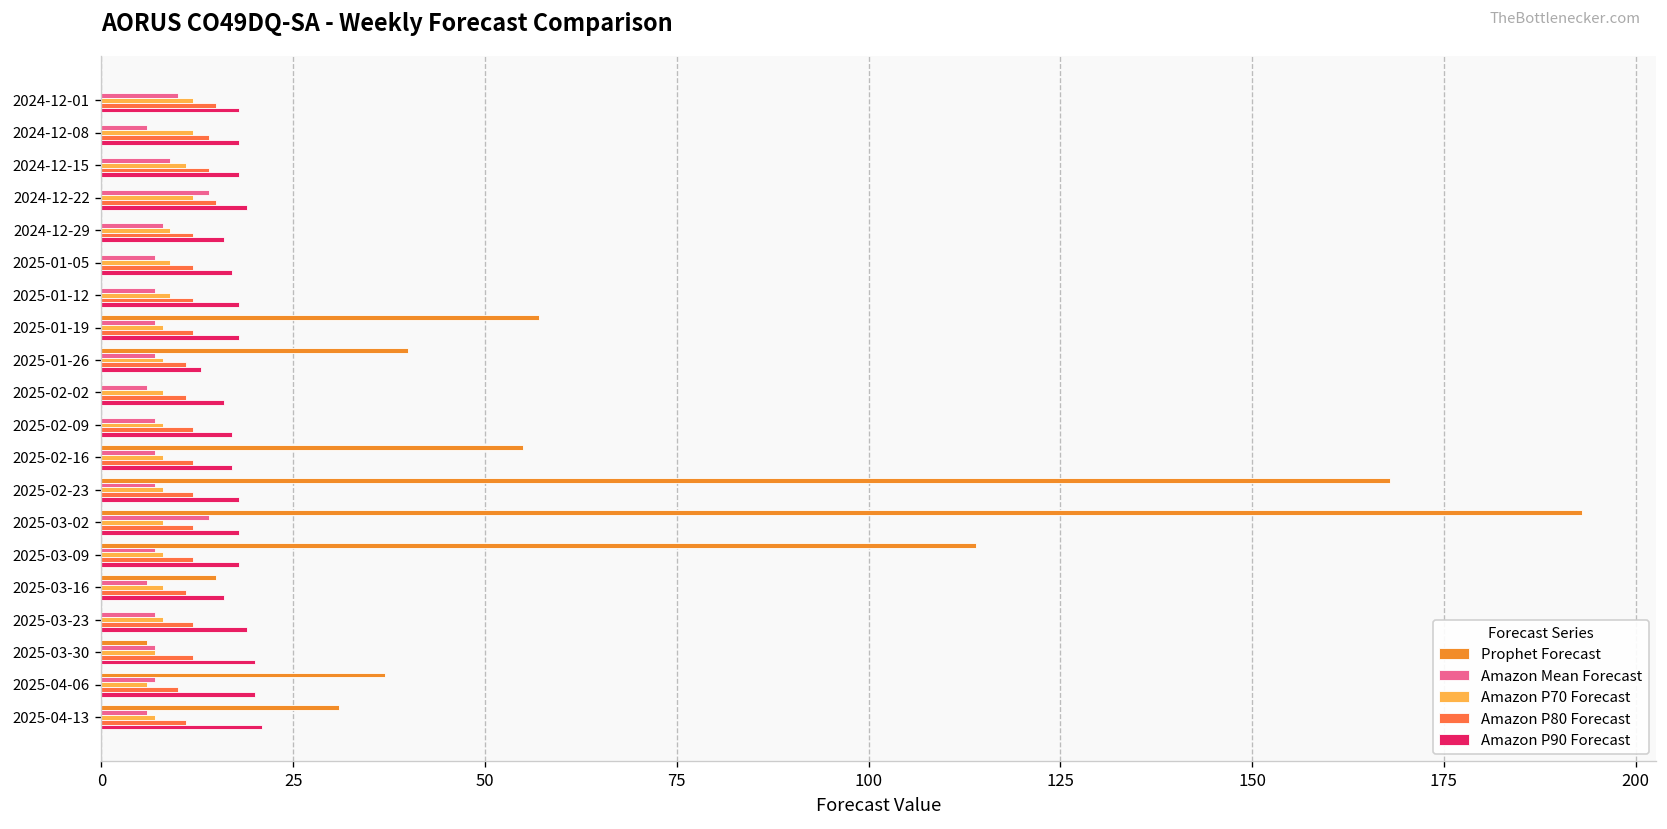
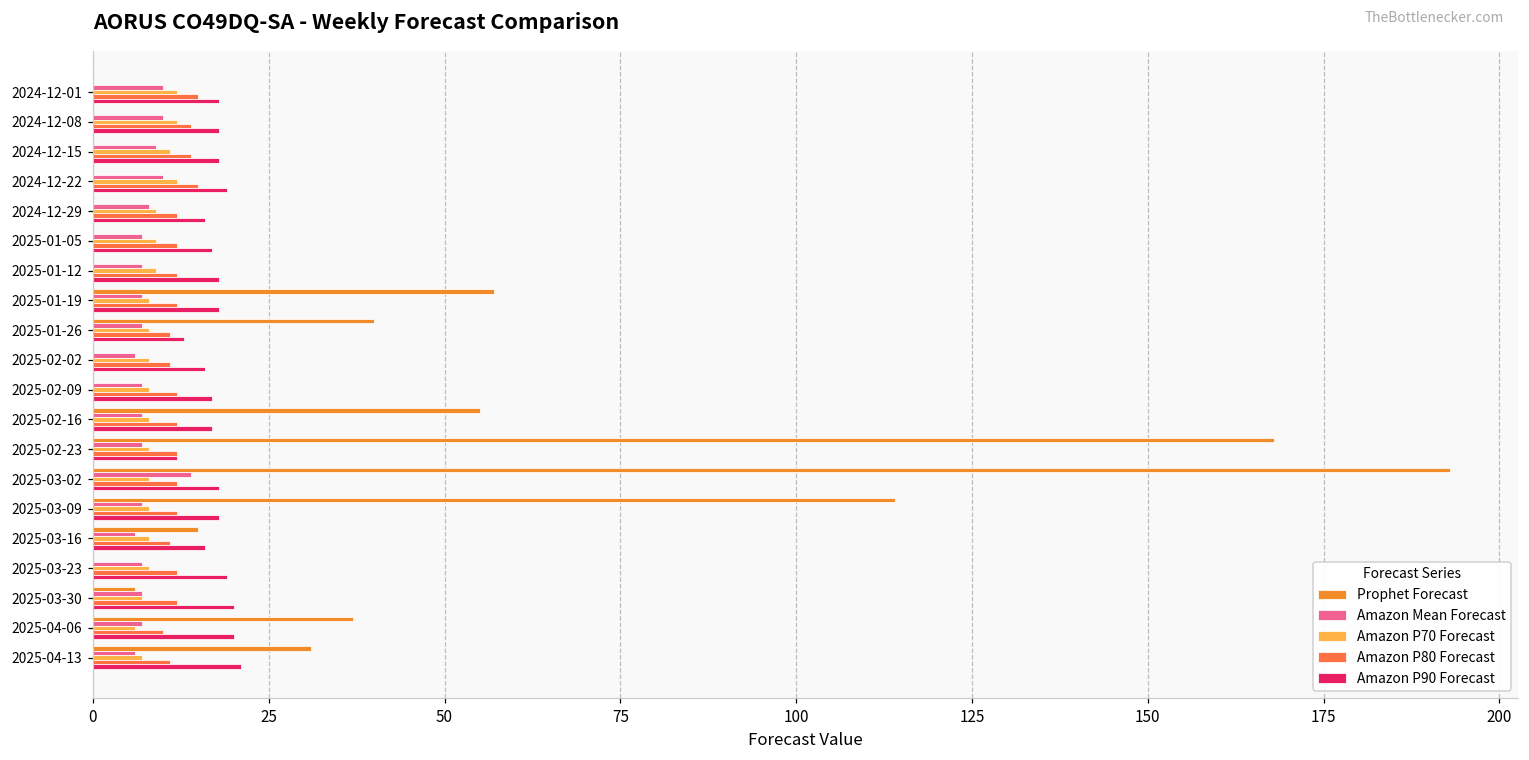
  {
    "Amazon Mean Forecast": {
      "2024-12-01": 10,
-     "2024-12-08": 6,
+     "2024-12-08": 10,
      "2024-12-15": 9,
-     "2024-12-22": 14,
+     "2024-12-22": 10,
      "2024-12-29": 8,
      "2025-01-05": 7,
      "2025-01-12": 7,
      "2025-01-19": 7,
      "2025-01-26": 7,
      "2025-02-02": 6,
      "2025-02-09": 7,
      "2025-02-16": 7,
      "2025-02-23": 7,
      "2025-03-02": 14,
      "2025-03-09": 7,
      "2025-03-16": 6,
      "2025-03-23": 7,
      "2025-03-30": 7,
      "2025-04-06": 7,
      "2025-04-13": 6
    },
    "Amazon P90 Forecast": {
      "2024-12-01": 18,
      "2024-12-08": 18,
      "2024-12-15": 18,
      "2024-12-22": 19,
      "2024-12-29": 16,
      "2025-01-05": 17,
      "2025-01-12": 18,
      "2025-01-19": 18,
      "2025-01-26": 13,
      "2025-02-02": 16,
      "2025-02-09": 17,
      "2025-02-16": 17,
-     "2025-02-23": 18,
+     "2025-02-23": 12,
      "2025-03-02": 18,
      "2025-03-09": 18,
      "2025-03-16": 16,
      "2025-03-23": 19,
      "2025-03-30": 20,
      "2025-04-06": 20,
      "2025-04-13": 21
    }
  }
